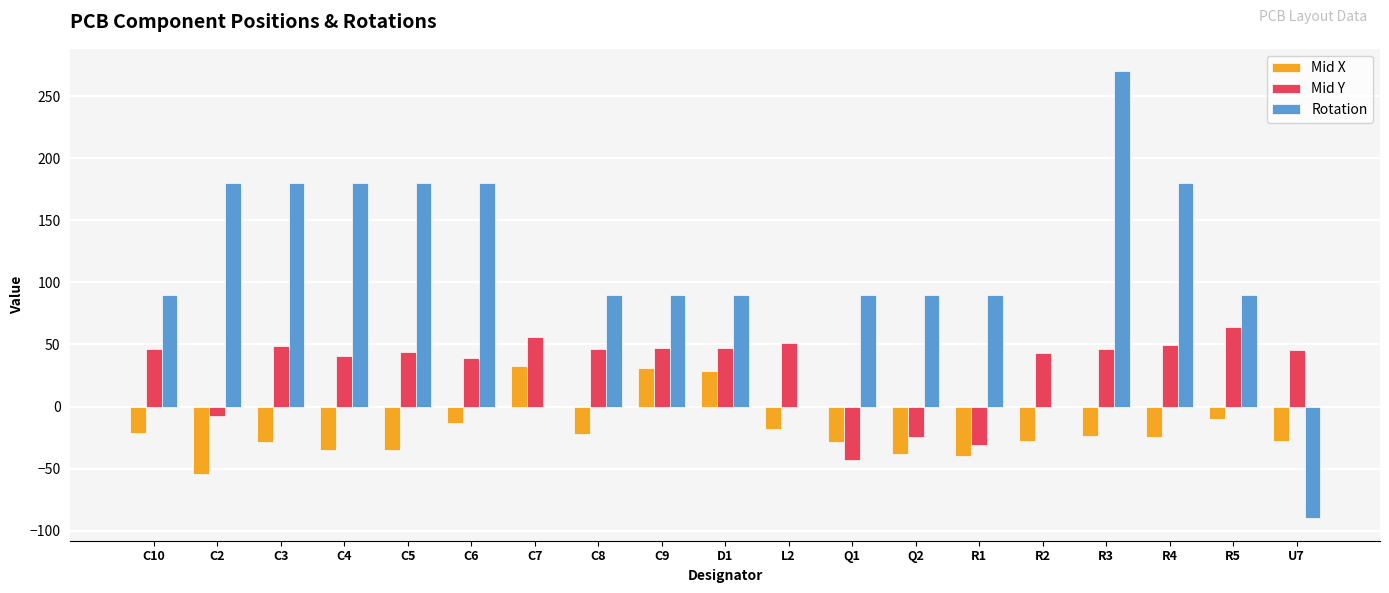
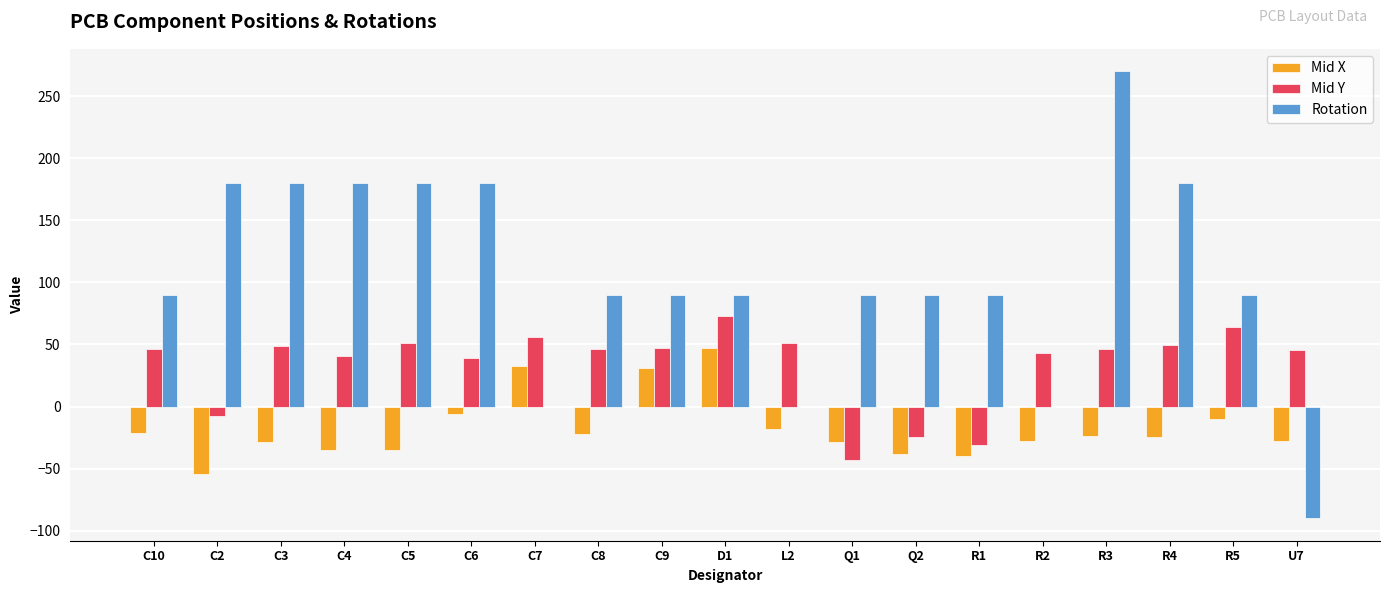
  {
    "Mid X": {
      "C10": -21,
      "C2": -54,
      "C3": -28,
      "C4": -35,
      "C5": -35,
-     "C6": -14,
+     "C6": -6,
      "C7": 32,
      "C8": -22,
      "C9": 31,
-     "D1": 29,
+     "D1": 47,
      "L2": -18,
      "Q1": -28,
      "Q2": -38,
      "R1": -40,
      "R2": -28,
      "R3": -24,
      "R4": -24,
      "R5": -10,
      "U7": -27
    },
    "Mid Y": {
      "C10": 46,
      "C2": -8,
      "C3": 49,
      "C4": 41,
-     "C5": 44,
+     "C5": 51,
      "C6": 39,
      "C7": 56,
      "C8": 46,
      "C9": 47,
-     "D1": 47,
+     "D1": 73,
      "L2": 51,
      "Q1": -43,
      "Q2": -24,
      "R1": -31,
      "R2": 43,
      "R3": 46,
      "R4": 49,
      "R5": 64,
      "U7": 46
    },
    "Rotation": {
      "C10": 90,
      "C2": 180,
      "C3": 180,
      "C4": 180,
      "C5": 180,
      "C6": 180,
      "C7": 0,
      "C8": 90,
      "C9": 90,
      "D1": 90,
      "L2": 0,
      "Q1": 90,
      "Q2": 90,
      "R1": 90,
      "R2": 0,
      "R3": 270,
      "R4": 180,
      "R5": 90,
      "U7": -90
    }
  }
